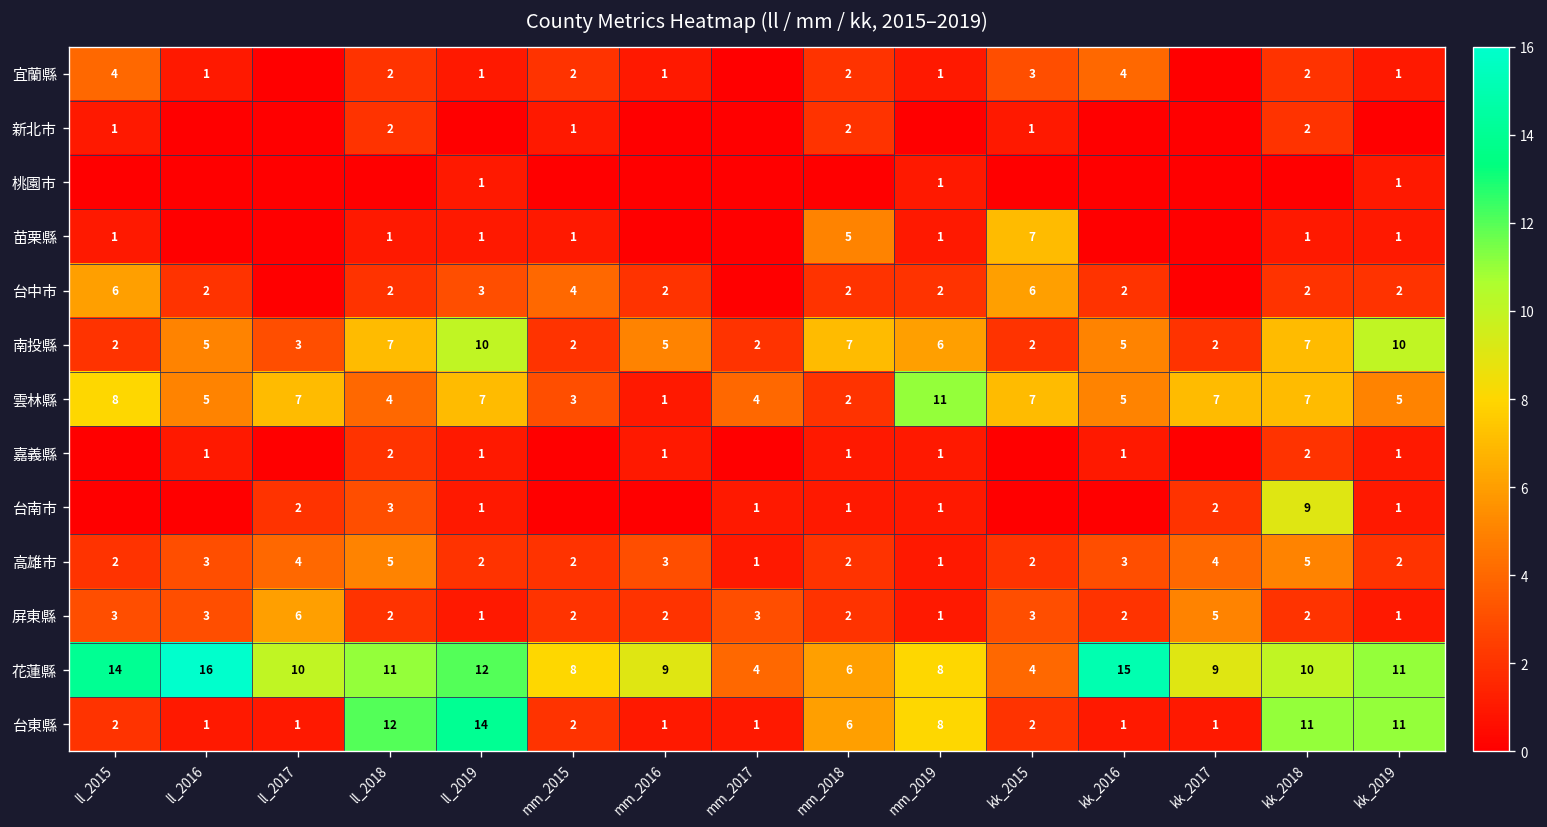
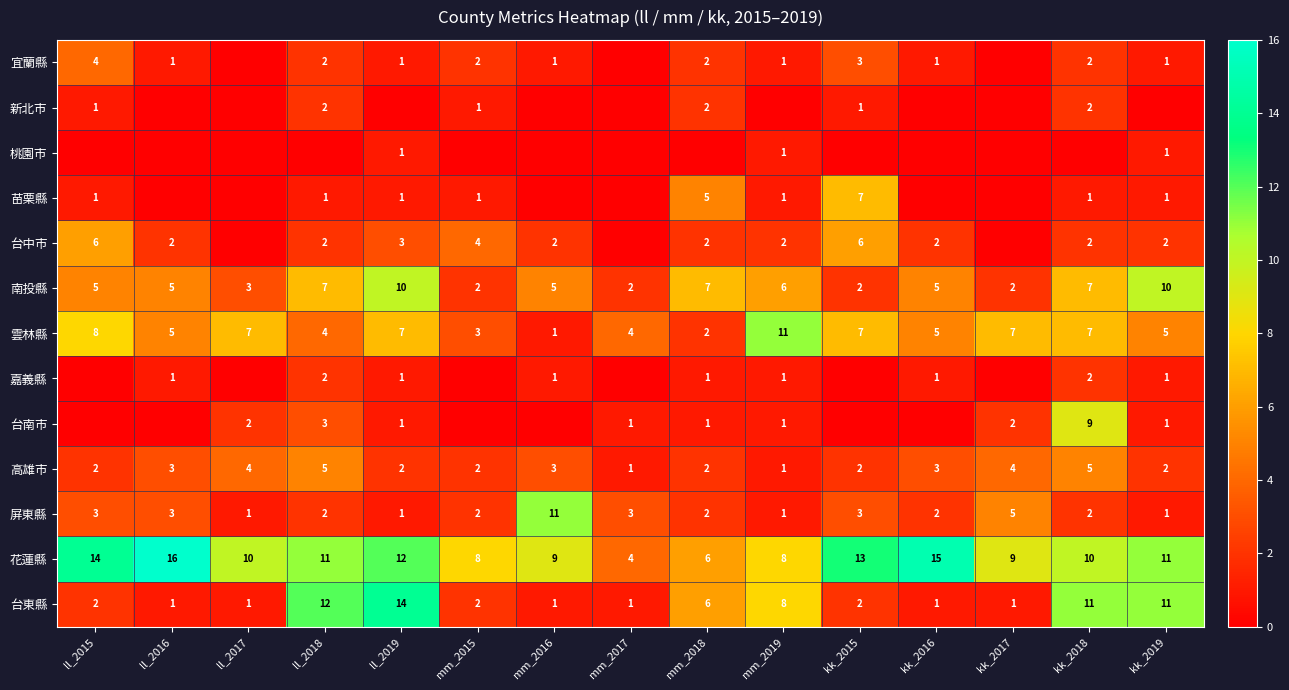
  {
    "宜蘭縣": {
      "ll_2015": 4,
      "ll_2016": 1,
      "ll_2018": 2,
      "ll_2019": 1,
      "mm_2015": 2,
      "mm_2016": 1,
      "mm_2018": 2,
      "mm_2019": 1,
      "kk_2015": 3,
-     "kk_2016": 4,
+     "kk_2016": 1,
      "kk_2018": 2,
      "kk_2019": 1
    },
    "新北市": {
      "ll_2015": 1,
      "ll_2018": 2,
      "mm_2015": 1,
      "mm_2018": 2,
      "kk_2015": 1,
      "kk_2018": 2
    },
    "桃園市": {
      "ll_2019": 1,
      "mm_2019": 1,
      "kk_2019": 1
    },
    "苗栗縣": {
      "ll_2015": 1,
      "ll_2018": 1,
      "ll_2019": 1,
      "mm_2015": 1,
      "mm_2018": 5,
      "mm_2019": 1,
      "kk_2015": 7,
      "kk_2018": 1,
      "kk_2019": 1
    },
    "台中市": {
      "ll_2015": 6,
      "ll_2016": 2,
      "ll_2018": 2,
      "ll_2019": 3,
      "mm_2015": 4,
      "mm_2016": 2,
      "mm_2018": 2,
      "mm_2019": 2,
      "kk_2015": 6,
      "kk_2016": 2,
      "kk_2018": 2,
      "kk_2019": 2
    },
    "南投縣": {
-     "ll_2015": 2,
+     "ll_2015": 5,
      "ll_2016": 5,
      "ll_2017": 3,
      "ll_2018": 7,
      "ll_2019": 10,
      "mm_2015": 2,
      "mm_2016": 5,
      "mm_2017": 2,
      "mm_2018": 7,
      "mm_2019": 6,
      "kk_2015": 2,
      "kk_2016": 5,
      "kk_2017": 2,
      "kk_2018": 7,
      "kk_2019": 10
    },
    "雲林縣": {
      "ll_2015": 8,
      "ll_2016": 5,
      "ll_2017": 7,
      "ll_2018": 4,
      "ll_2019": 7,
      "mm_2015": 3,
      "mm_2016": 1,
      "mm_2017": 4,
      "mm_2018": 2,
      "mm_2019": 11,
      "kk_2015": 7,
      "kk_2016": 5,
      "kk_2017": 7,
      "kk_2018": 7,
      "kk_2019": 5
    },
    "嘉義縣": {
      "ll_2016": 1,
      "ll_2018": 2,
      "ll_2019": 1,
      "mm_2016": 1,
      "mm_2018": 1,
      "mm_2019": 1,
      "kk_2016": 1,
      "kk_2018": 2,
      "kk_2019": 1
    },
    "台南市": {
      "ll_2017": 2,
      "ll_2018": 3,
      "ll_2019": 1,
      "mm_2017": 1,
      "mm_2018": 1,
      "mm_2019": 1,
      "kk_2017": 2,
      "kk_2018": 9,
      "kk_2019": 1
    },
    "高雄市": {
      "ll_2015": 2,
      "ll_2016": 3,
      "ll_2017": 4,
      "ll_2018": 5,
      "ll_2019": 2,
      "mm_2015": 2,
      "mm_2016": 3,
      "mm_2017": 1,
      "mm_2018": 2,
      "mm_2019": 1,
      "kk_2015": 2,
      "kk_2016": 3,
      "kk_2017": 4,
      "kk_2018": 5,
      "kk_2019": 2
    },
    "屏東縣": {
      "ll_2015": 3,
      "ll_2016": 3,
-     "ll_2017": 6,
+     "ll_2017": 1,
      "ll_2018": 2,
      "ll_2019": 1,
      "mm_2015": 2,
-     "mm_2016": 2,
+     "mm_2016": 11,
      "mm_2017": 3,
      "mm_2018": 2,
      "mm_2019": 1,
      "kk_2015": 3,
      "kk_2016": 2,
      "kk_2017": 5,
      "kk_2018": 2,
      "kk_2019": 1
    },
    "花蓮縣": {
      "ll_2015": 14,
      "ll_2016": 16,
      "ll_2017": 10,
      "ll_2018": 11,
      "ll_2019": 12,
      "mm_2015": 8,
      "mm_2016": 9,
      "mm_2017": 4,
      "mm_2018": 6,
      "mm_2019": 8,
-     "kk_2015": 4,
+     "kk_2015": 13,
      "kk_2016": 15,
      "kk_2017": 9,
      "kk_2018": 10,
      "kk_2019": 11
    },
    "台東縣": {
      "ll_2015": 2,
      "ll_2016": 1,
      "ll_2017": 1,
      "ll_2018": 12,
      "ll_2019": 14,
      "mm_2015": 2,
      "mm_2016": 1,
      "mm_2017": 1,
      "mm_2018": 6,
      "mm_2019": 8,
      "kk_2015": 2,
      "kk_2016": 1,
      "kk_2017": 1,
      "kk_2018": 11,
      "kk_2019": 11
    }
  }
